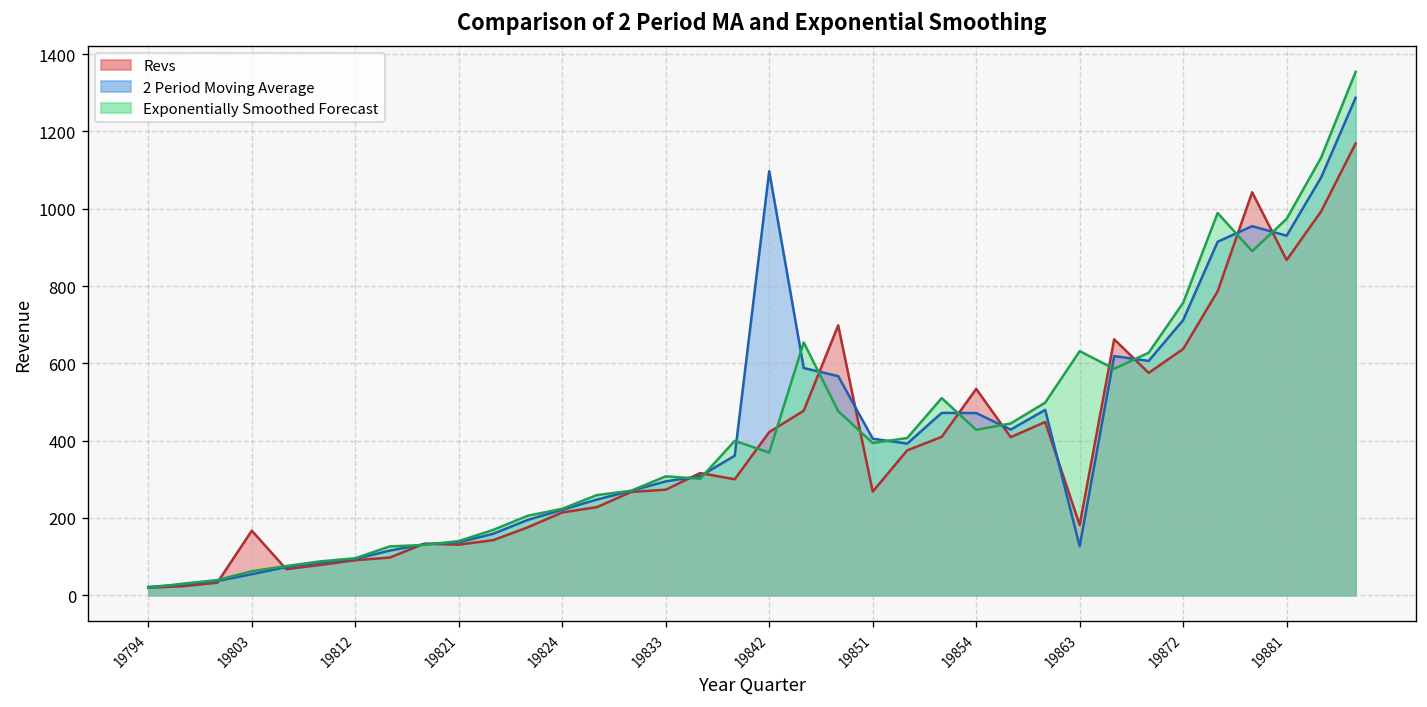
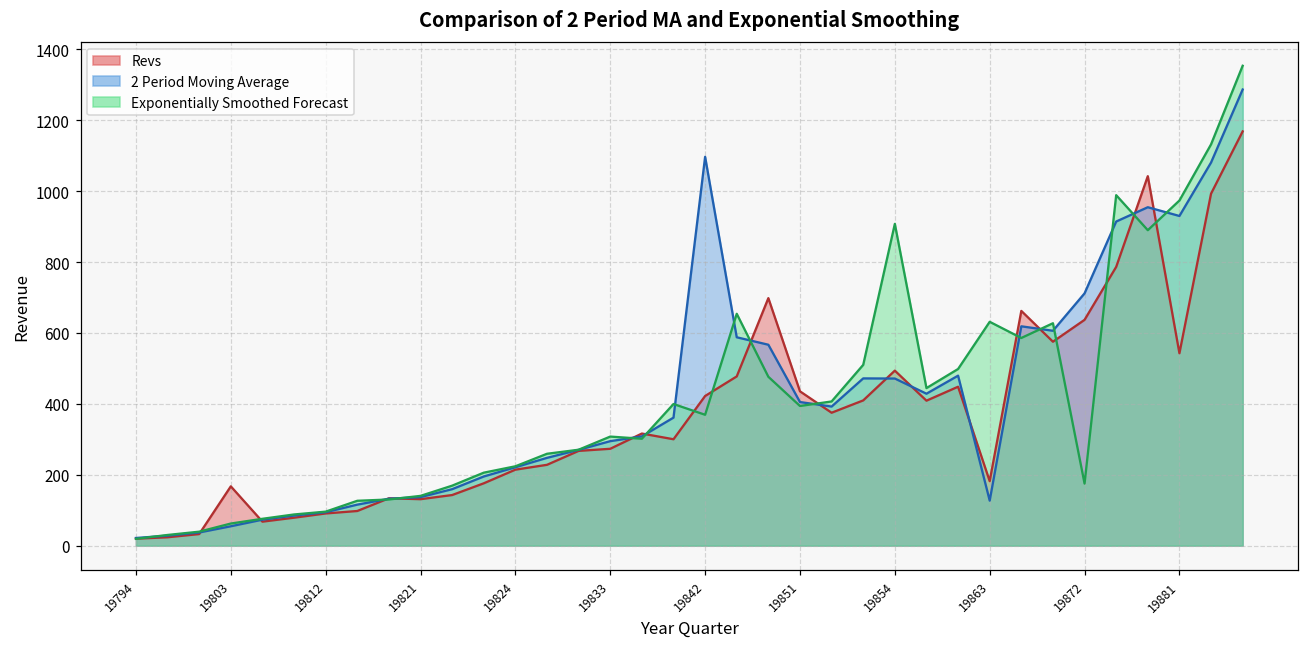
  {
    "Revs": {
      "19803": 170,
      "19833": 270,
      "19842": 420,
-     "19851": 270,
-     "19854": 530,
+     "19851": 440,
+     "19854": 490,
      "19863": 180,
      "19872": 640,
-     "19881": 870
+     "19881": 540
    },
    "2 Period Moving Average": {
      "19833": 290,
      "19842": 1100,
      "19851": 410,
      "19854": 470,
      "19863": 130,
      "19872": 710,
      "19881": 930
    },
    "Exponentially Smoothed Forecast": {
      "19833": 310,
      "19842": 370,
      "19851": 390,
-     "19854": 430,
+     "19854": 910,
      "19863": 630,
-     "19872": 760,
+     "19872": 180,
      "19881": 970
    }
  }
